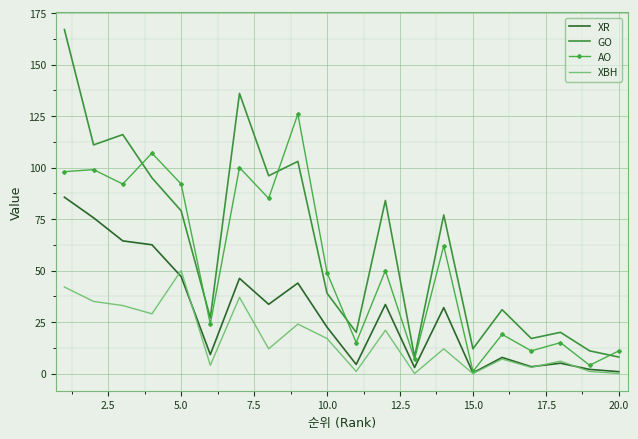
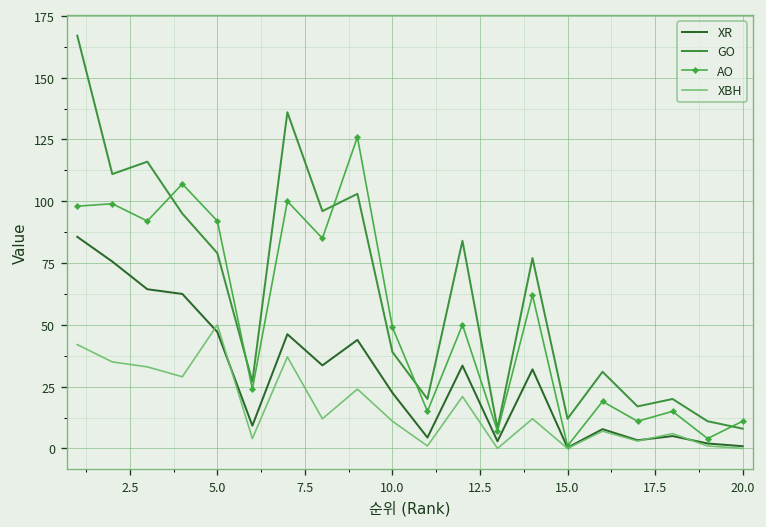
  {
    "XBH": {
      "5.0": 50,
-     "10.0": 17
+     "10.0": 11
    }
  }
